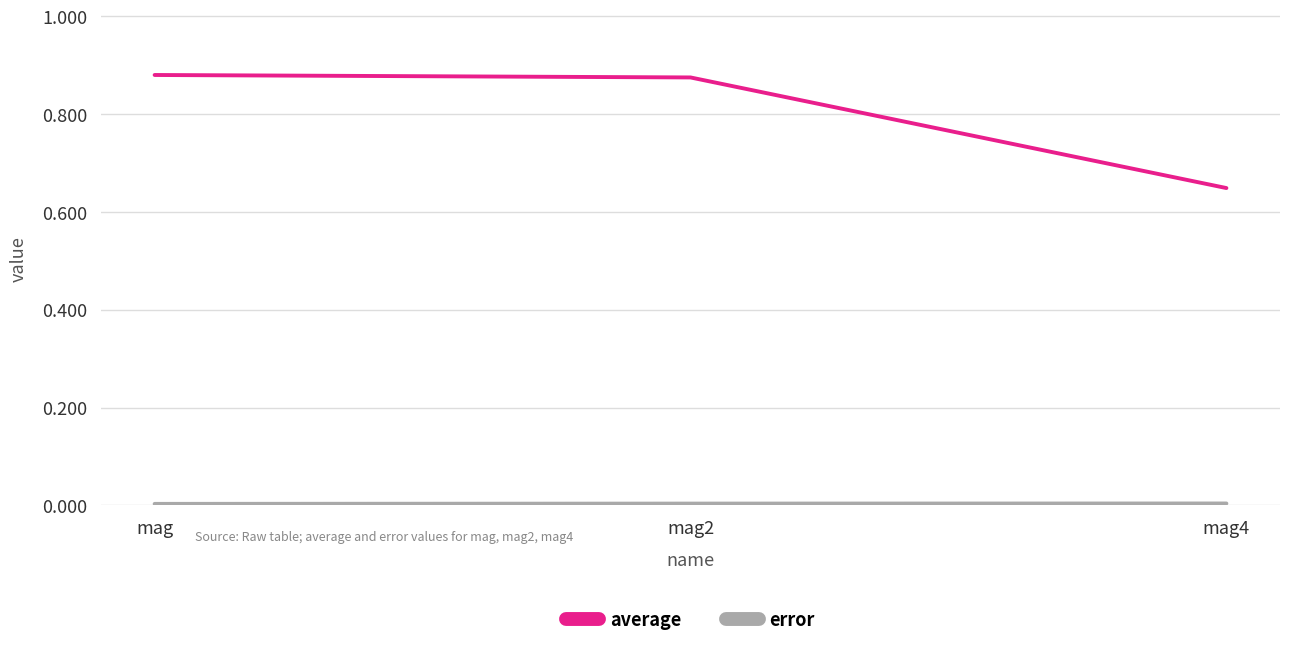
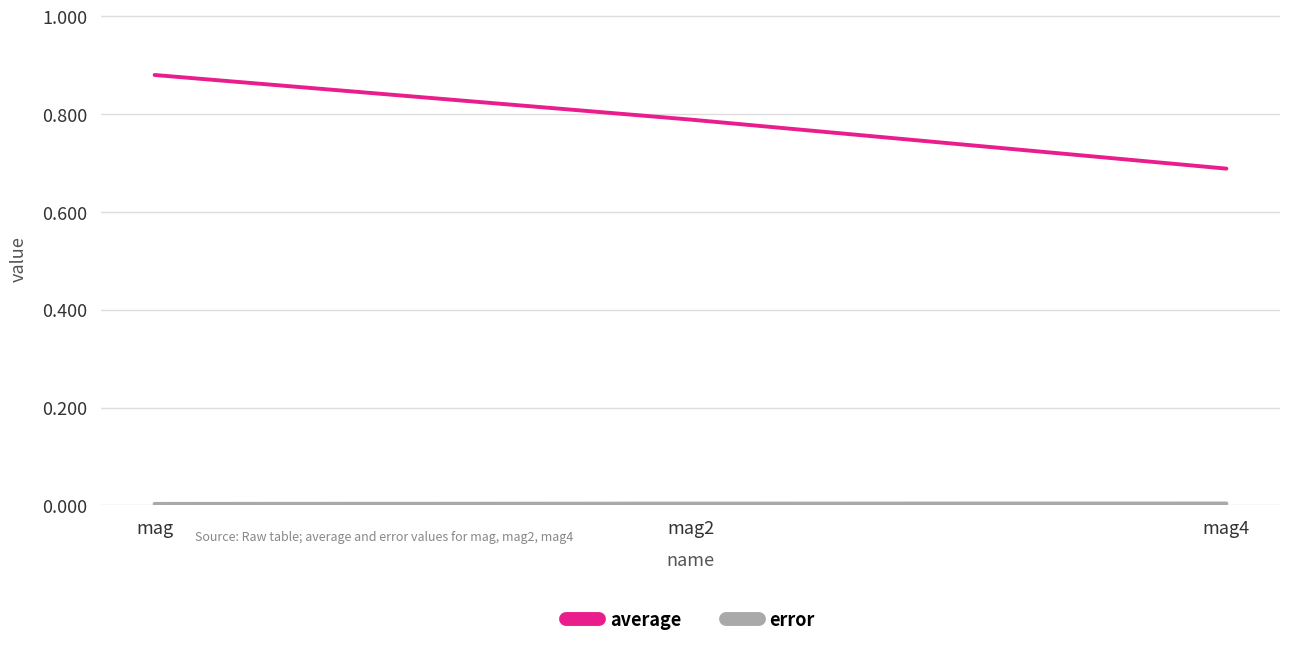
  {
    "average": {
      "mag": 0.88,
-     "mag2": 0.88,
-     "mag4": 0.65
+     "mag2": 0.79,
+     "mag4": 0.69
    },
    "error": {
      "mag": 0.00,
      "mag2": 0.00,
      "mag4": 0.00
    }
  }
